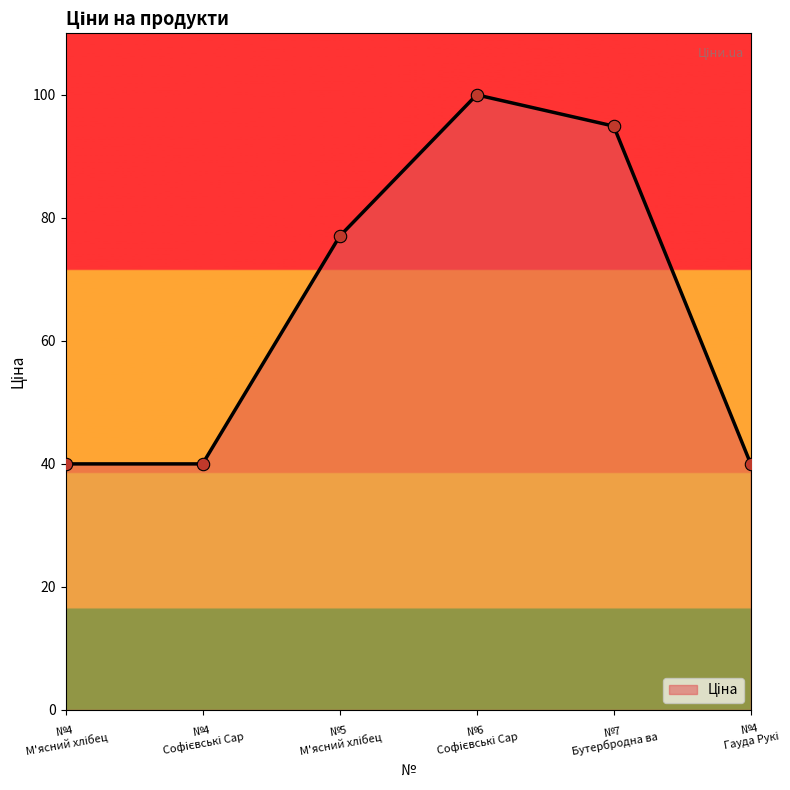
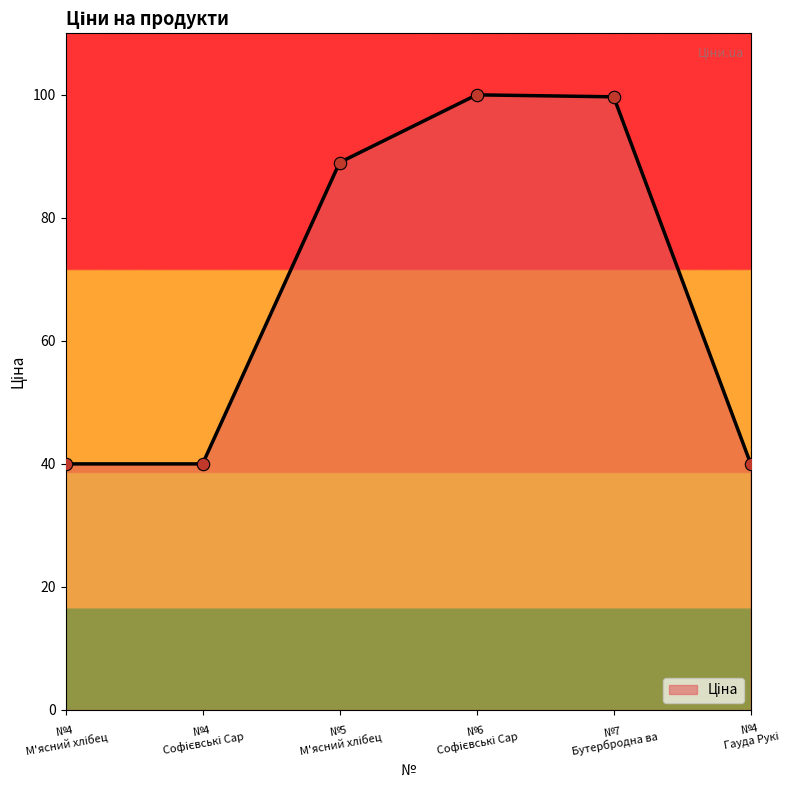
  {
    "№4 М'ясний хлібец": 40,
    "№4 Софієвські Сар": 40,
-   "№5 М'ясний хлібец": 77,
+   "№5 М'ясний хлібец": 89,
    "№6 Софієвські Сар": 100,
-   "№7 Бутербродна ва": 95,
+   "№7 Бутербродна ва": 100,
    "№4 Гауда Рукі": 40
  }
